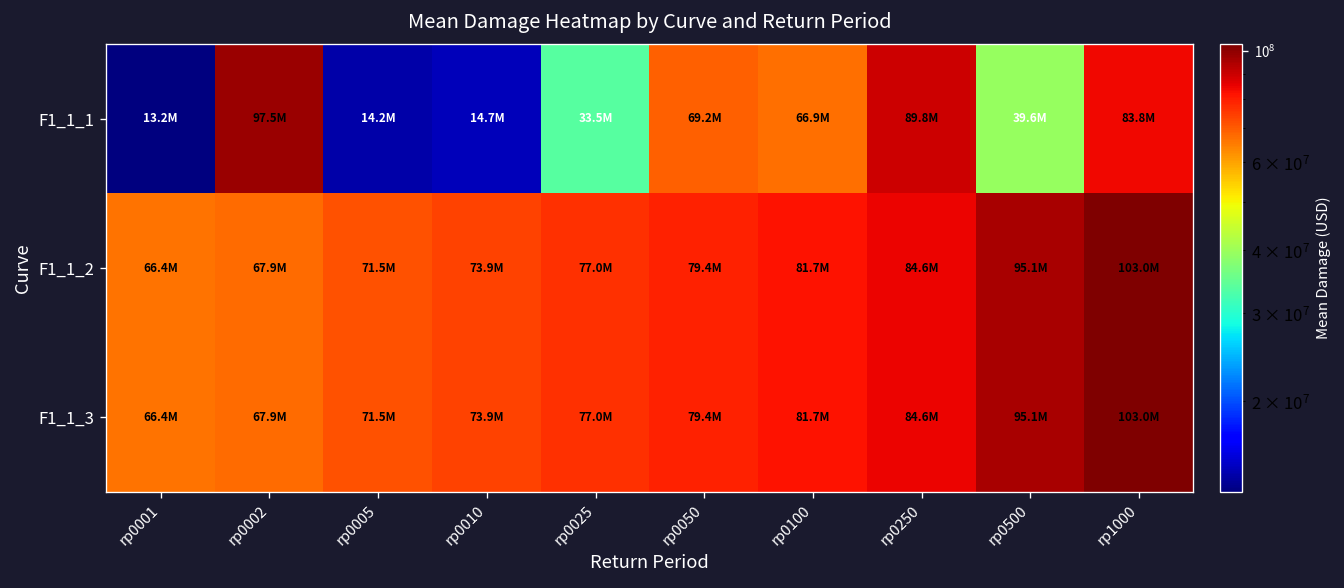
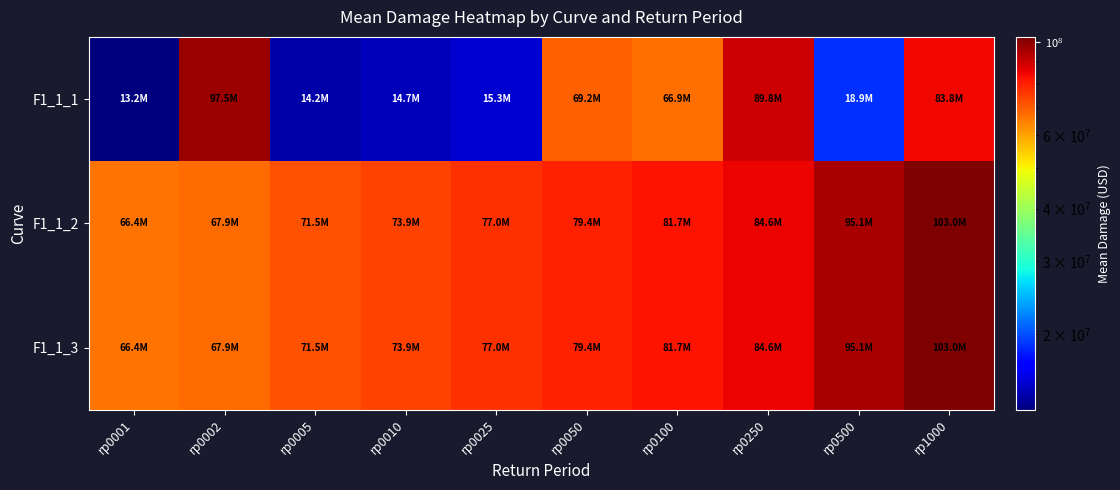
  {
    "F1_1_1": {
      "rp0001": "13.2M",
      "rp0002": "97.5M",
      "rp0005": "14.2M",
      "rp0010": "14.7M",
-     "rp0025": "33.5M",
+     "rp0025": "15.3M",
      "rp0050": "69.2M",
      "rp0100": "66.9M",
      "rp0250": "89.8M",
-     "rp0500": "39.6M",
+     "rp0500": "18.9M",
      "rp1000": "83.8M"
    },
    "F1_1_2": {
      "rp0001": "66.4M",
      "rp0002": "67.9M",
      "rp0005": "71.5M",
      "rp0010": "73.9M",
      "rp0025": "77.0M",
      "rp0050": "79.4M",
      "rp0100": "81.7M",
      "rp0250": "84.6M",
      "rp0500": "95.1M",
      "rp1000": "103.0M"
    },
    "F1_1_3": {
      "rp0001": "66.4M",
      "rp0002": "67.9M",
      "rp0005": "71.5M",
      "rp0010": "73.9M",
      "rp0025": "77.0M",
      "rp0050": "79.4M",
      "rp0100": "81.7M",
      "rp0250": "84.6M",
      "rp0500": "95.1M",
      "rp1000": "103.0M"
    }
  }
